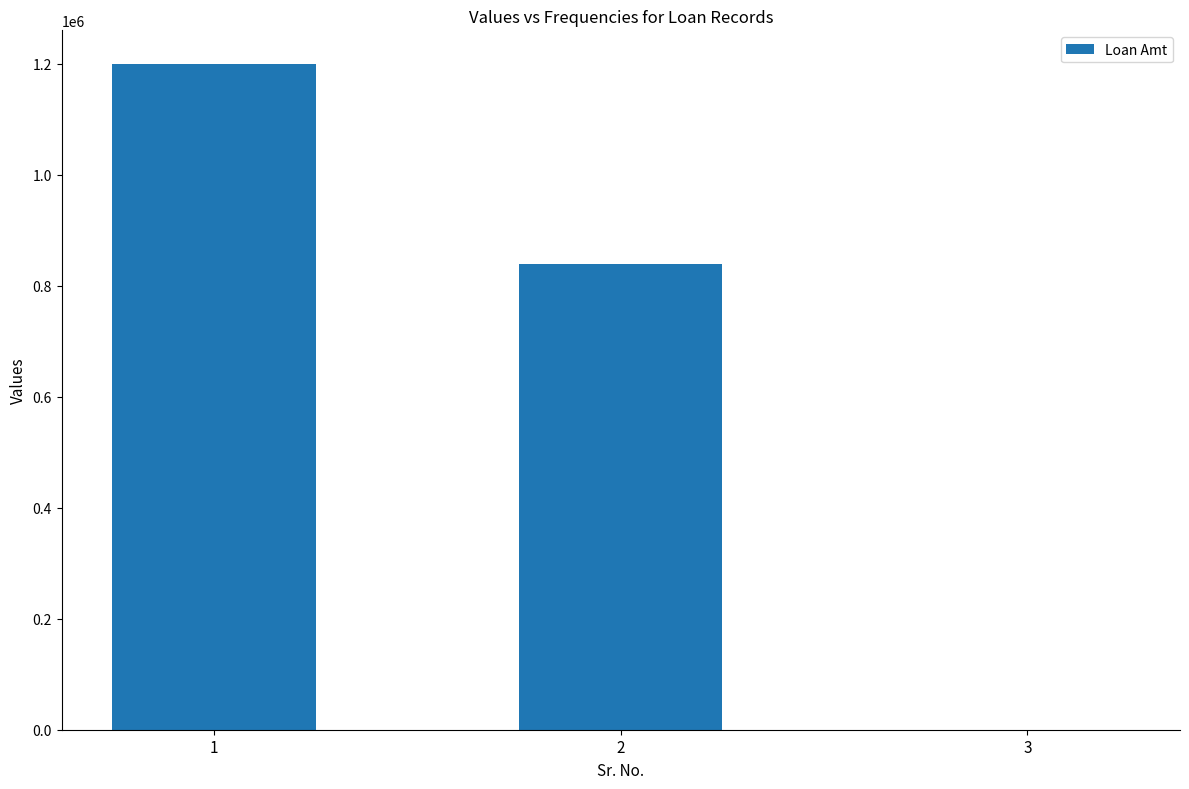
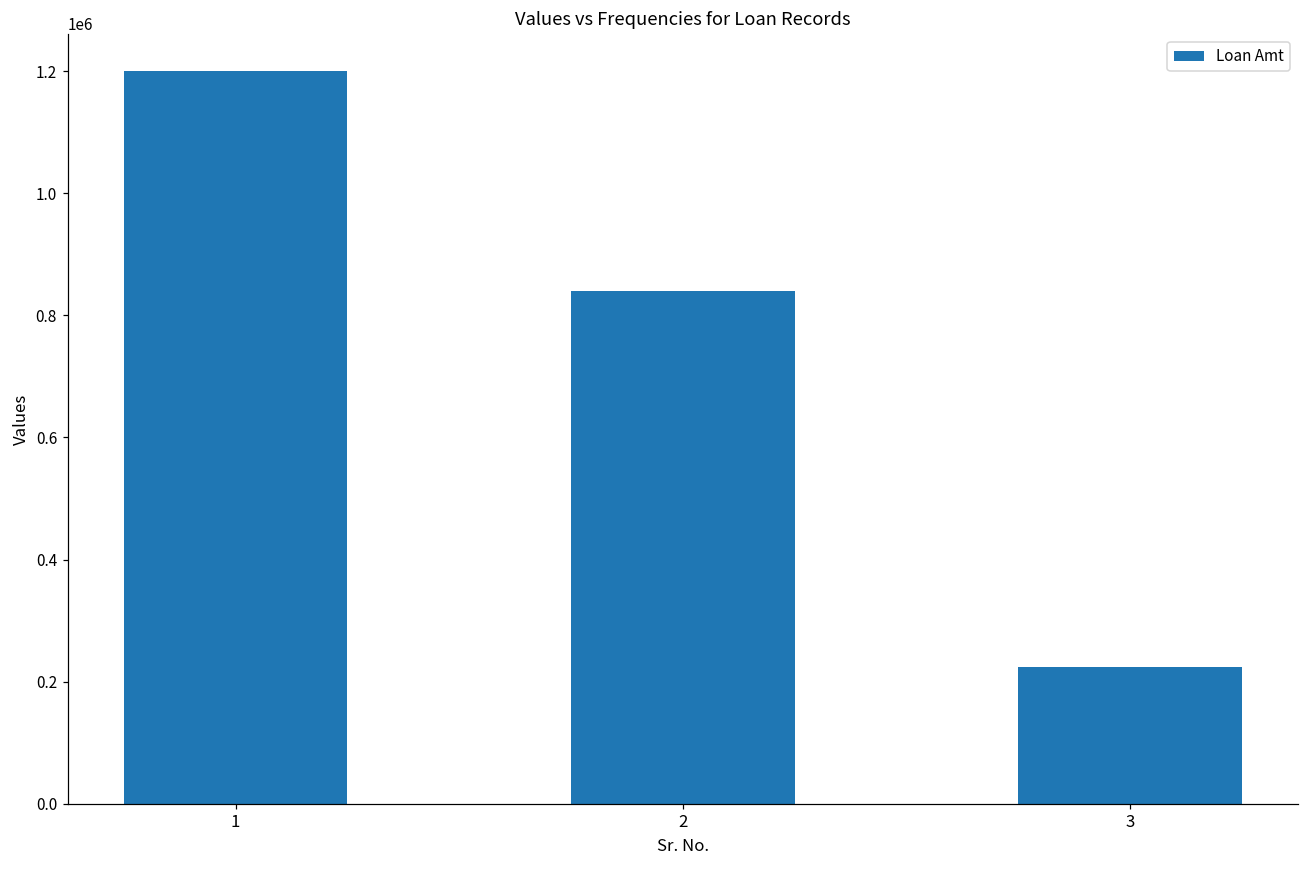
  {
    "1": 1200000,
    "2": 840000,
-   "3": 0
+   "3": 220000
  }
